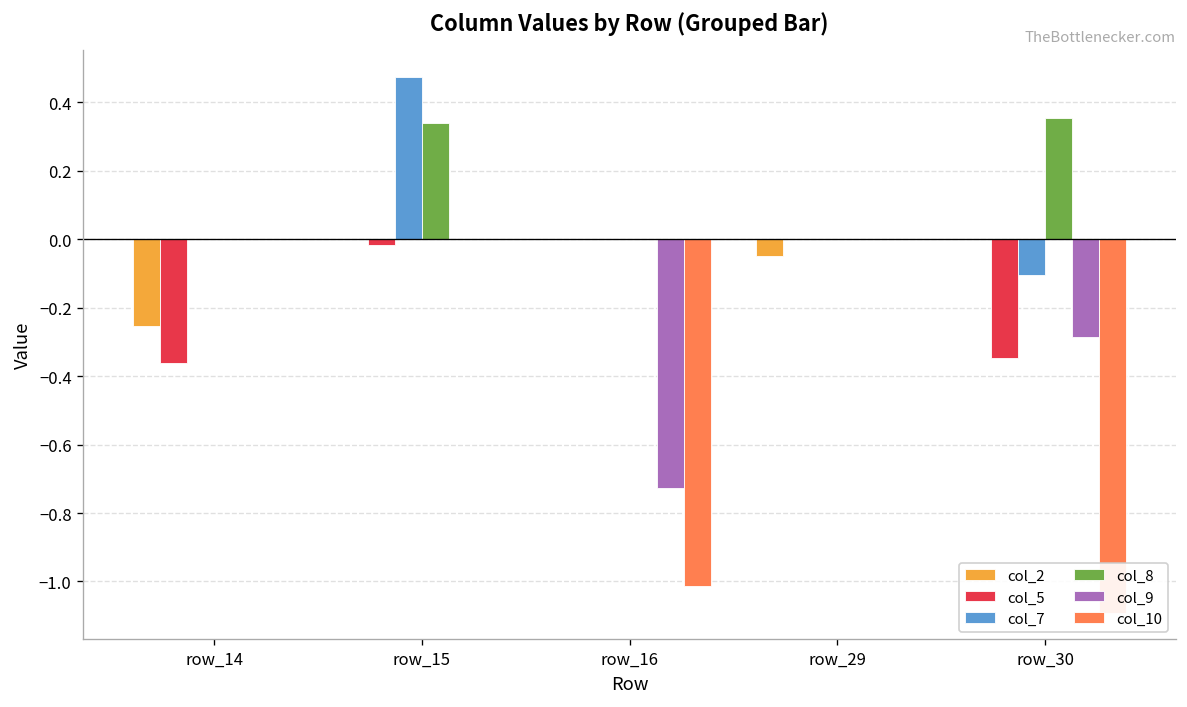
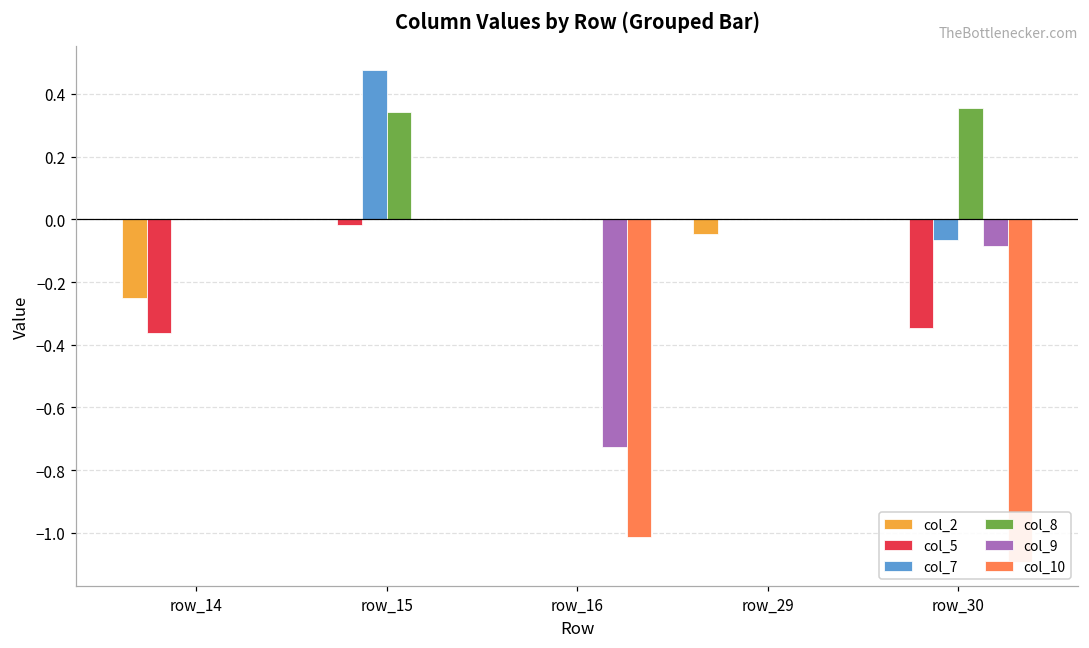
  {
    "col_5": {
      "row_14": -0.36,
      "row_15": -0.02,
      "row_16": 0.00,
      "row_29": 0.00,
      "row_30": -0.35
    },
    "col_7": {
      "row_14": 0.00,
      "row_15": 0.47,
      "row_16": 0.00,
      "row_29": 0.00,
-     "row_30": -0.10
+     "row_30": -0.06
    },
    "col_8": {
      "row_14": 0.00,
      "row_15": 0.34,
      "row_16": 0.00,
      "row_29": 0.00,
      "row_30": 0.35
    },
    "col_9": {
      "row_14": 0.00,
      "row_15": 0.00,
      "row_16": -0.73,
      "row_29": 0.00,
-     "row_30": -0.29
+     "row_30": -0.08
    }
  }
